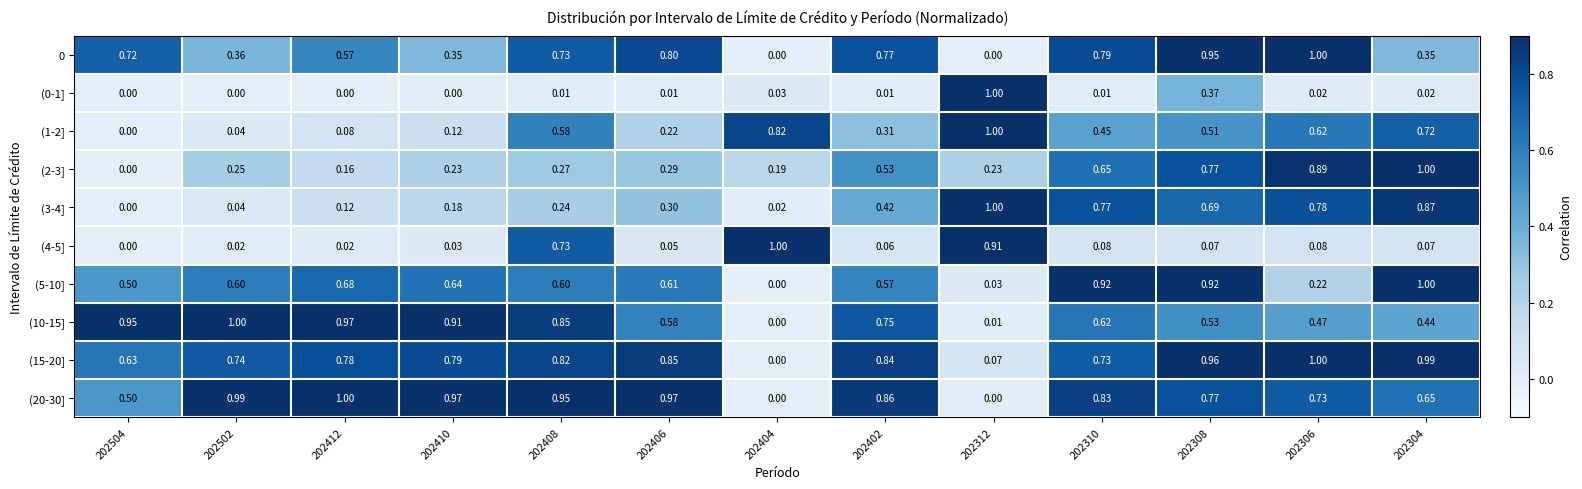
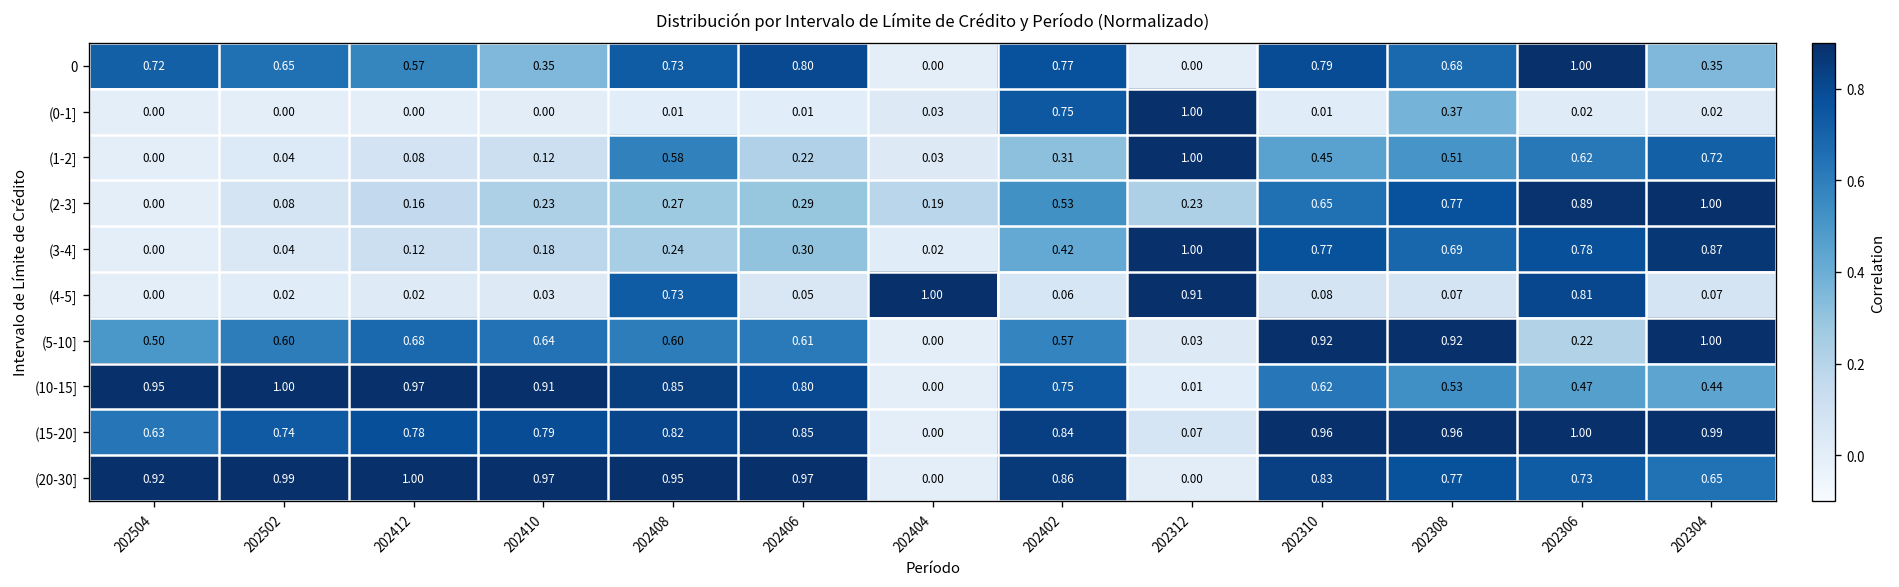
  {
    "0": {
      "202504": 0.72,
-     "202502": 0.36,
+     "202502": 0.65,
      "202412": 0.57,
      "202410": 0.35,
      "202408": 0.73,
      "202406": 0.80,
      "202404": 0.00,
      "202402": 0.77,
      "202312": 0.00,
      "202310": 0.79,
-     "202308": 0.95,
+     "202308": 0.68,
      "202306": 1.00,
      "202304": 0.35
    },
    "(0-1]": {
      "202504": 0.00,
      "202502": 0.00,
      "202412": 0.00,
      "202410": 0.00,
      "202408": 0.01,
      "202406": 0.01,
      "202404": 0.03,
-     "202402": 0.01,
+     "202402": 0.75,
      "202312": 1.00,
      "202310": 0.01,
      "202308": 0.37,
      "202306": 0.02,
      "202304": 0.02
    },
    "(1-2]": {
      "202504": 0.00,
      "202502": 0.04,
      "202412": 0.08,
      "202410": 0.12,
      "202408": 0.58,
      "202406": 0.22,
-     "202404": 0.82,
+     "202404": 0.03,
      "202402": 0.31,
      "202312": 1.00,
      "202310": 0.45,
      "202308": 0.51,
      "202306": 0.62,
      "202304": 0.72
    },
    "(2-3]": {
      "202504": 0.00,
-     "202502": 0.25,
+     "202502": 0.08,
      "202412": 0.16,
      "202410": 0.23,
      "202408": 0.27,
      "202406": 0.29,
      "202404": 0.19,
      "202402": 0.53,
      "202312": 0.23,
      "202310": 0.65,
      "202308": 0.77,
      "202306": 0.89,
      "202304": 1.00
    },
    "(3-4]": {
      "202504": 0.00,
      "202502": 0.04,
      "202412": 0.12,
      "202410": 0.18,
      "202408": 0.24,
      "202406": 0.30,
      "202404": 0.02,
      "202402": 0.42,
      "202312": 1.00,
      "202310": 0.77,
      "202308": 0.69,
      "202306": 0.78,
      "202304": 0.87
    },
    "(4-5]": {
      "202504": 0.00,
      "202502": 0.02,
      "202412": 0.02,
      "202410": 0.03,
      "202408": 0.73,
      "202406": 0.05,
      "202404": 1.00,
      "202402": 0.06,
      "202312": 0.91,
      "202310": 0.08,
      "202308": 0.07,
-     "202306": 0.08,
+     "202306": 0.81,
      "202304": 0.07
    },
    "(5-10]": {
      "202504": 0.50,
      "202502": 0.60,
      "202412": 0.68,
      "202410": 0.64,
      "202408": 0.60,
      "202406": 0.61,
      "202404": 0.00,
      "202402": 0.57,
      "202312": 0.03,
      "202310": 0.92,
      "202308": 0.92,
      "202306": 0.22,
      "202304": 1.00
    },
    "(10-15]": {
      "202504": 0.95,
      "202502": 1.00,
      "202412": 0.97,
      "202410": 0.91,
      "202408": 0.85,
-     "202406": 0.58,
+     "202406": 0.80,
      "202404": 0.00,
      "202402": 0.75,
      "202312": 0.01,
      "202310": 0.62,
      "202308": 0.53,
      "202306": 0.47,
      "202304": 0.44
    },
    "(15-20]": {
      "202504": 0.63,
      "202502": 0.74,
      "202412": 0.78,
      "202410": 0.79,
      "202408": 0.82,
      "202406": 0.85,
      "202404": 0.00,
      "202402": 0.84,
      "202312": 0.07,
-     "202310": 0.73,
+     "202310": 0.96,
      "202308": 0.96,
      "202306": 1.00,
      "202304": 0.99
    },
    "(20-30]": {
-     "202504": 0.50,
+     "202504": 0.92,
      "202502": 0.99,
      "202412": 1.00,
      "202410": 0.97,
      "202408": 0.95,
      "202406": 0.97,
      "202404": 0.00,
      "202402": 0.86,
      "202312": 0.00,
      "202310": 0.83,
      "202308": 0.77,
      "202306": 0.73,
      "202304": 0.65
    }
  }
